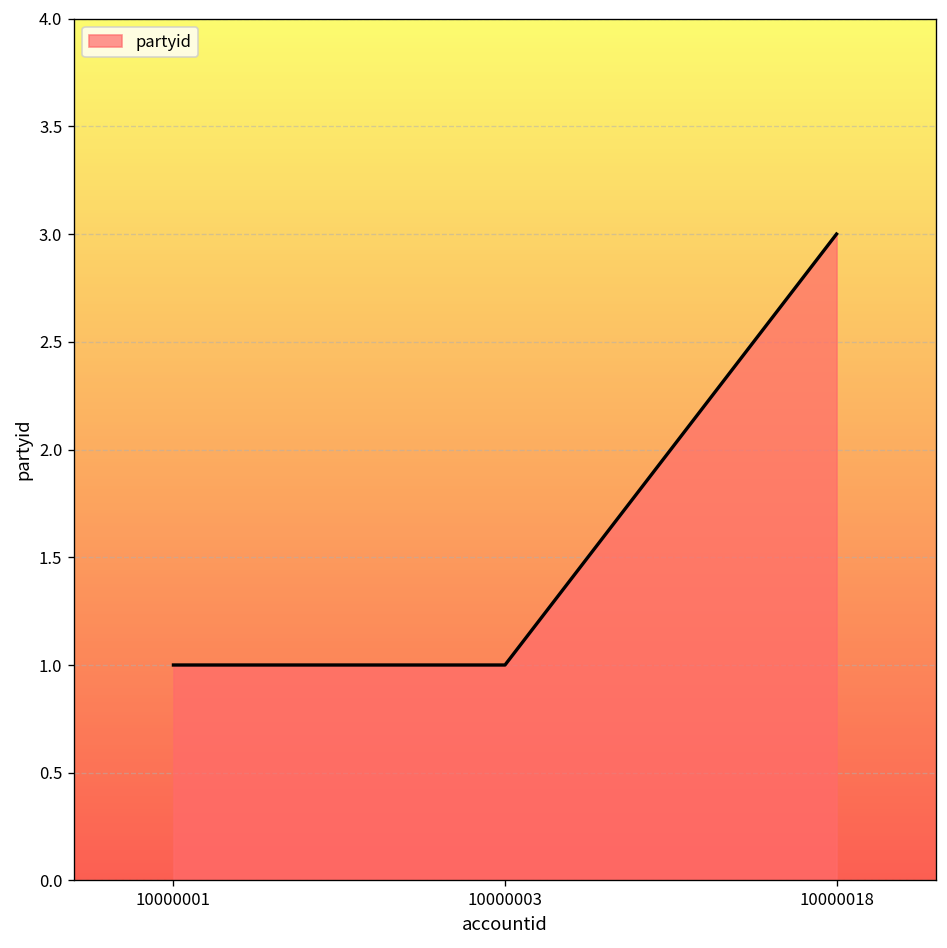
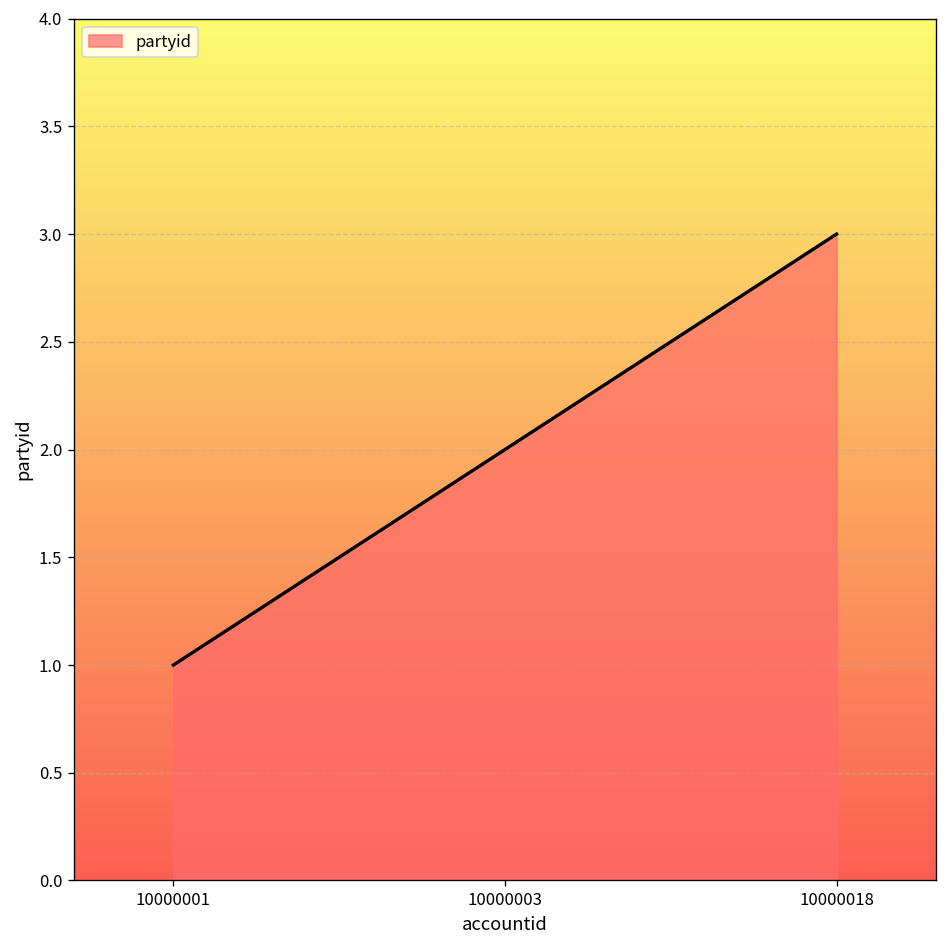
  {
    "10000001": 1,
-   "10000003": 1,
+   "10000003": 2,
    "10000018": 3
  }
